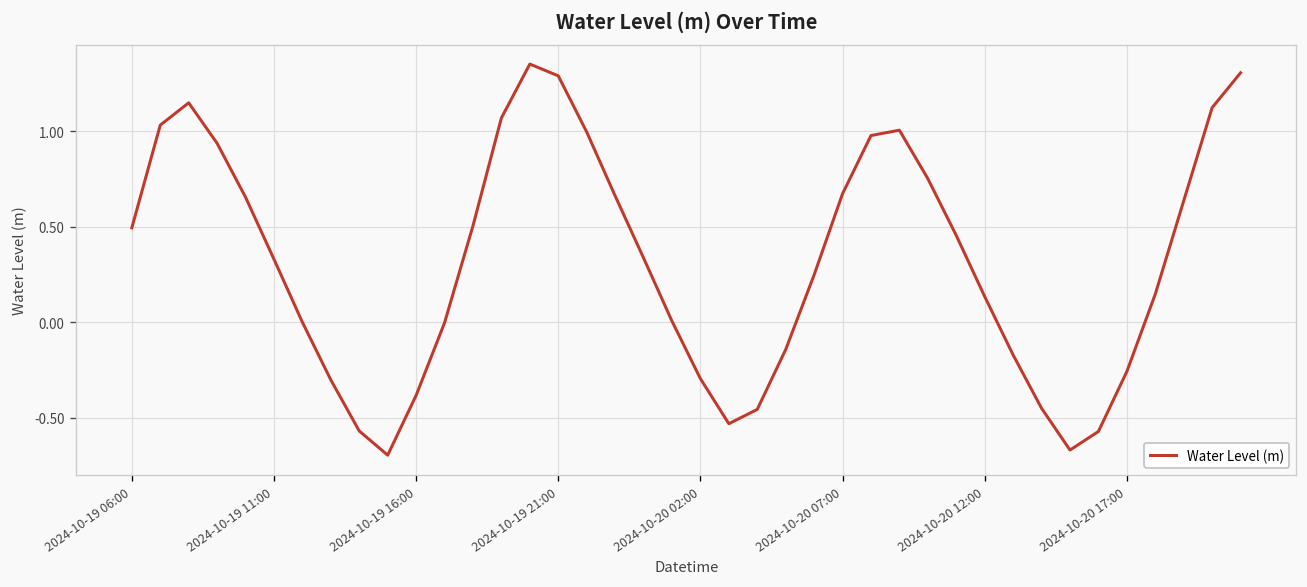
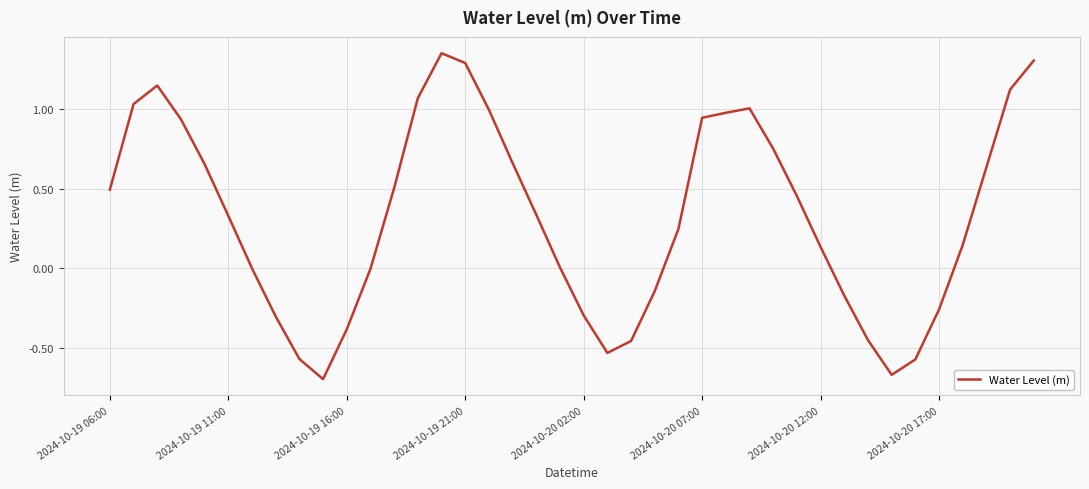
  {
    "2024-10-19 06:00": 0.49,
    "2024-10-19 11:00": 0.33,
    "2024-10-19 16:00": -0.38,
    "2024-10-19 21:00": 1.29,
    "2024-10-20 02:00": -0.30,
-   "2024-10-20 07:00": 0.67,
+   "2024-10-20 07:00": 0.95,
    "2024-10-20 12:00": 0.13,
    "2024-10-20 17:00": -0.26
  }
